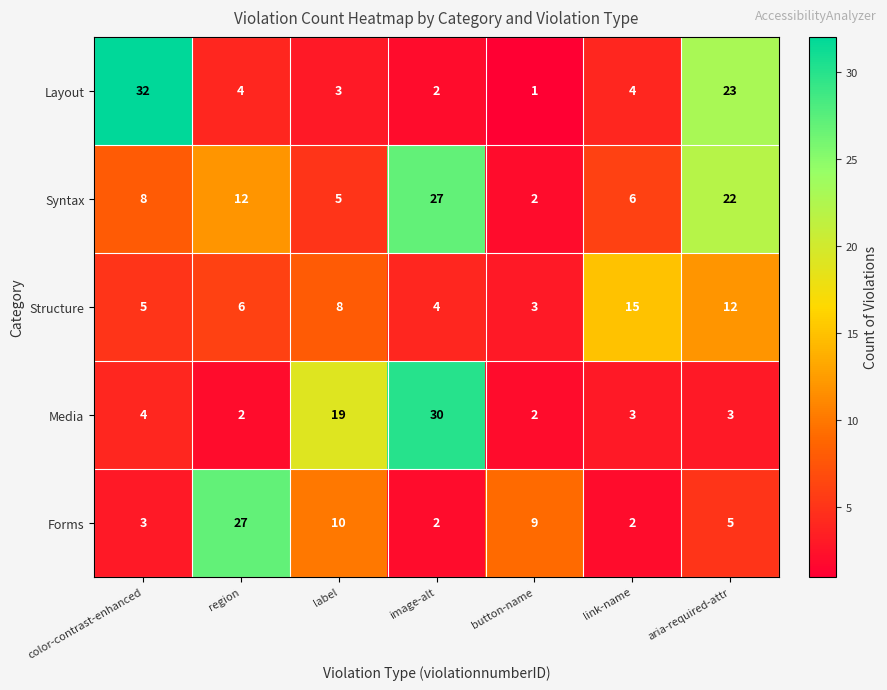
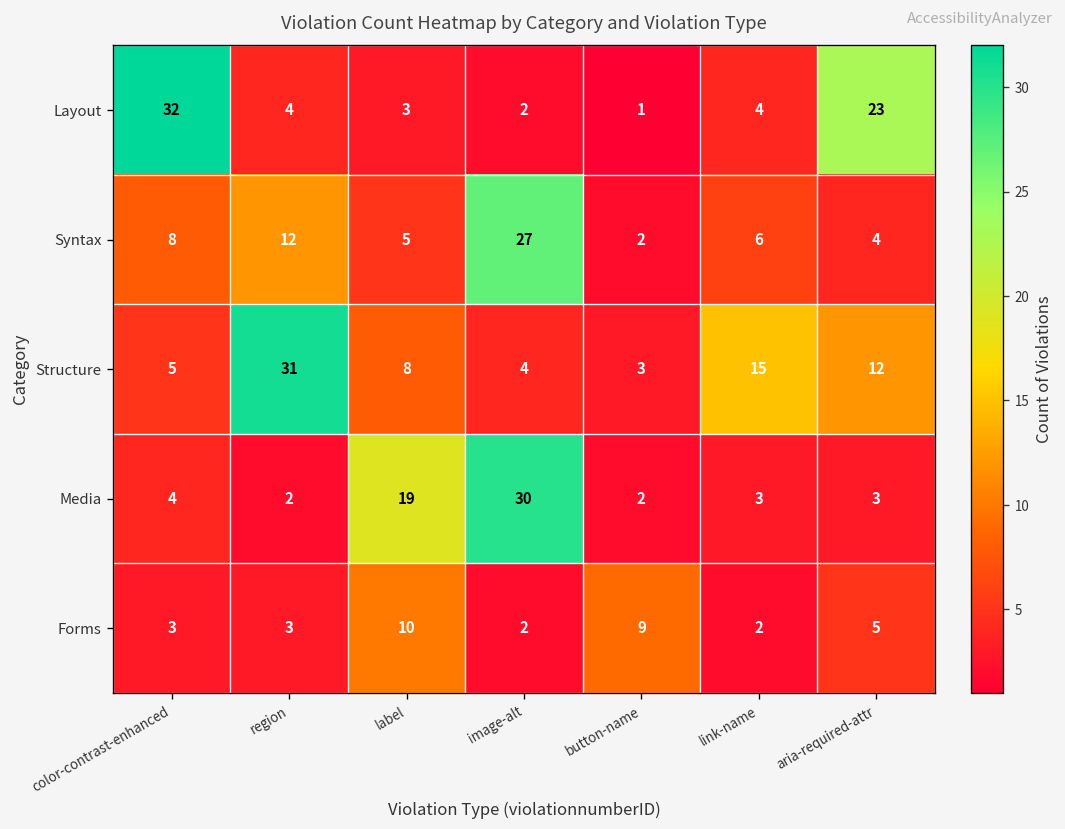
  {
    "Layout": {
      "color-contrast-enhanced": 32,
      "region": 4,
      "label": 3,
      "image-alt": 2,
      "button-name": 1,
      "link-name": 4,
      "aria-required-attr": 23
    },
    "Syntax": {
      "color-contrast-enhanced": 8,
      "region": 12,
      "label": 5,
      "image-alt": 27,
      "button-name": 2,
      "link-name": 6,
-     "aria-required-attr": 22
+     "aria-required-attr": 4
    },
    "Structure": {
      "color-contrast-enhanced": 5,
-     "region": 6,
+     "region": 31,
      "label": 8,
      "image-alt": 4,
      "button-name": 3,
      "link-name": 15,
      "aria-required-attr": 12
    },
    "Media": {
      "color-contrast-enhanced": 4,
      "region": 2,
      "label": 19,
      "image-alt": 30,
      "button-name": 2,
      "link-name": 3,
      "aria-required-attr": 3
    },
    "Forms": {
      "color-contrast-enhanced": 3,
-     "region": 27,
+     "region": 3,
      "label": 10,
      "image-alt": 2,
      "button-name": 9,
      "link-name": 2,
      "aria-required-attr": 5
    }
  }
